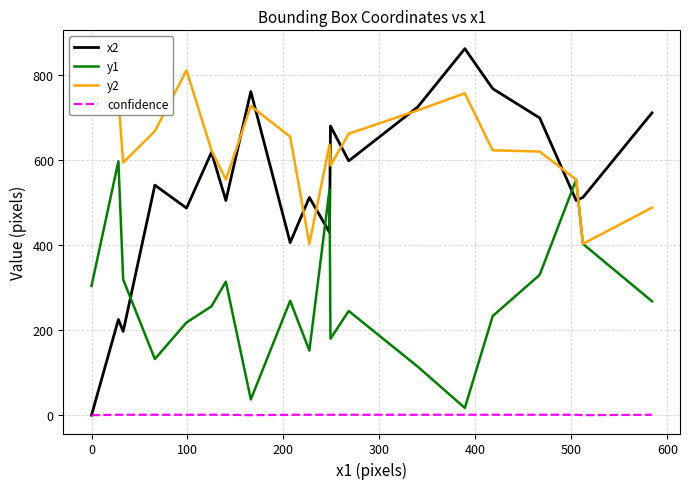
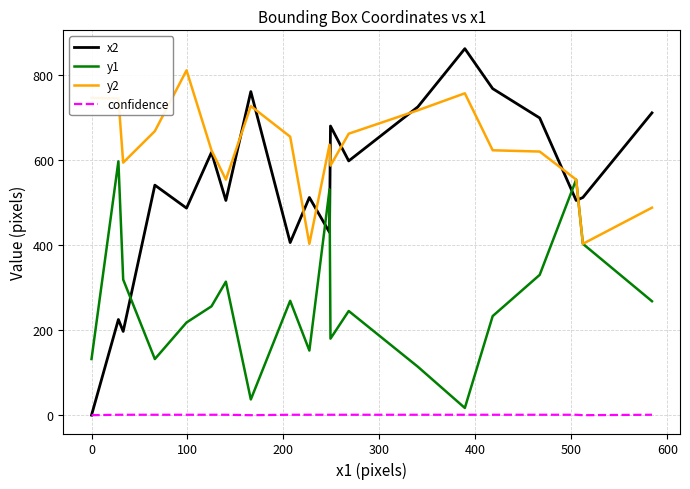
  {
    "y1": {
-     "0": 300
+     "0": 130
    }
  }
